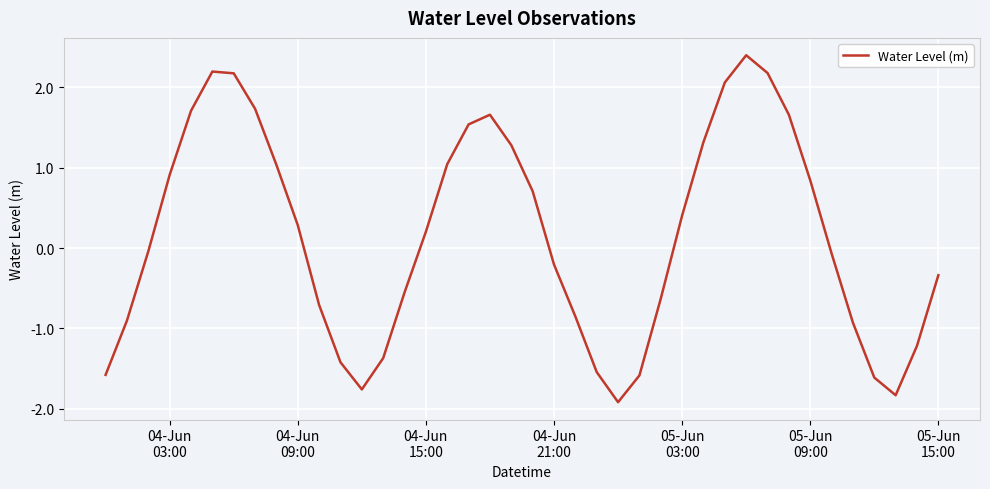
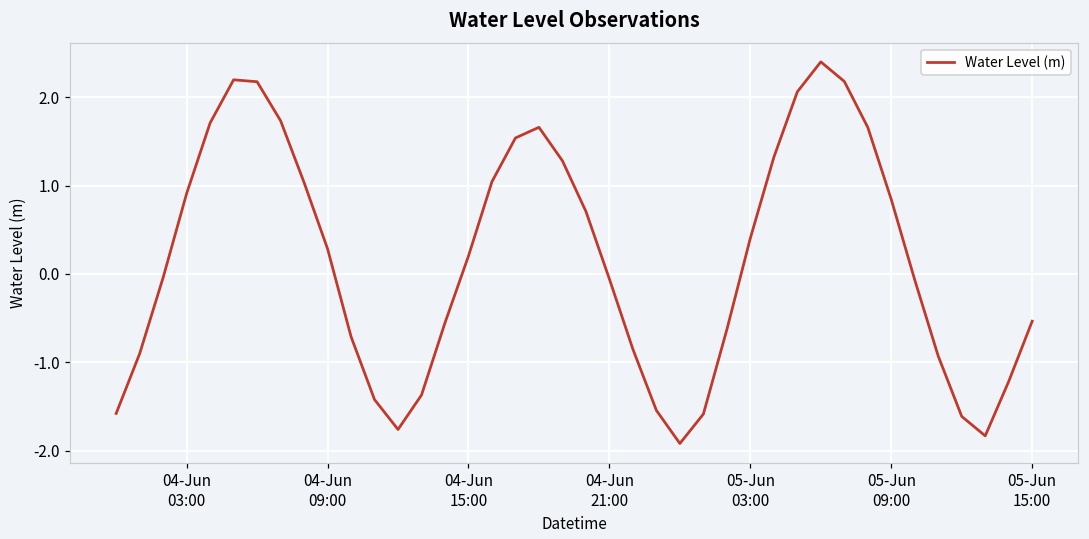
  {
    "04-Jun 03:00": 0.9,
    "04-Jun 09:00": 0.3,
    "04-Jun 15:00": 0.2,
-   "04-Jun 21:00": -0.2,
+   "04-Jun 21:00": -0.1,
    "05-Jun 03:00": 0.4,
    "05-Jun 09:00": 0.8,
-   "05-Jun 15:00": -0.3
+   "05-Jun 15:00": -0.5
  }
